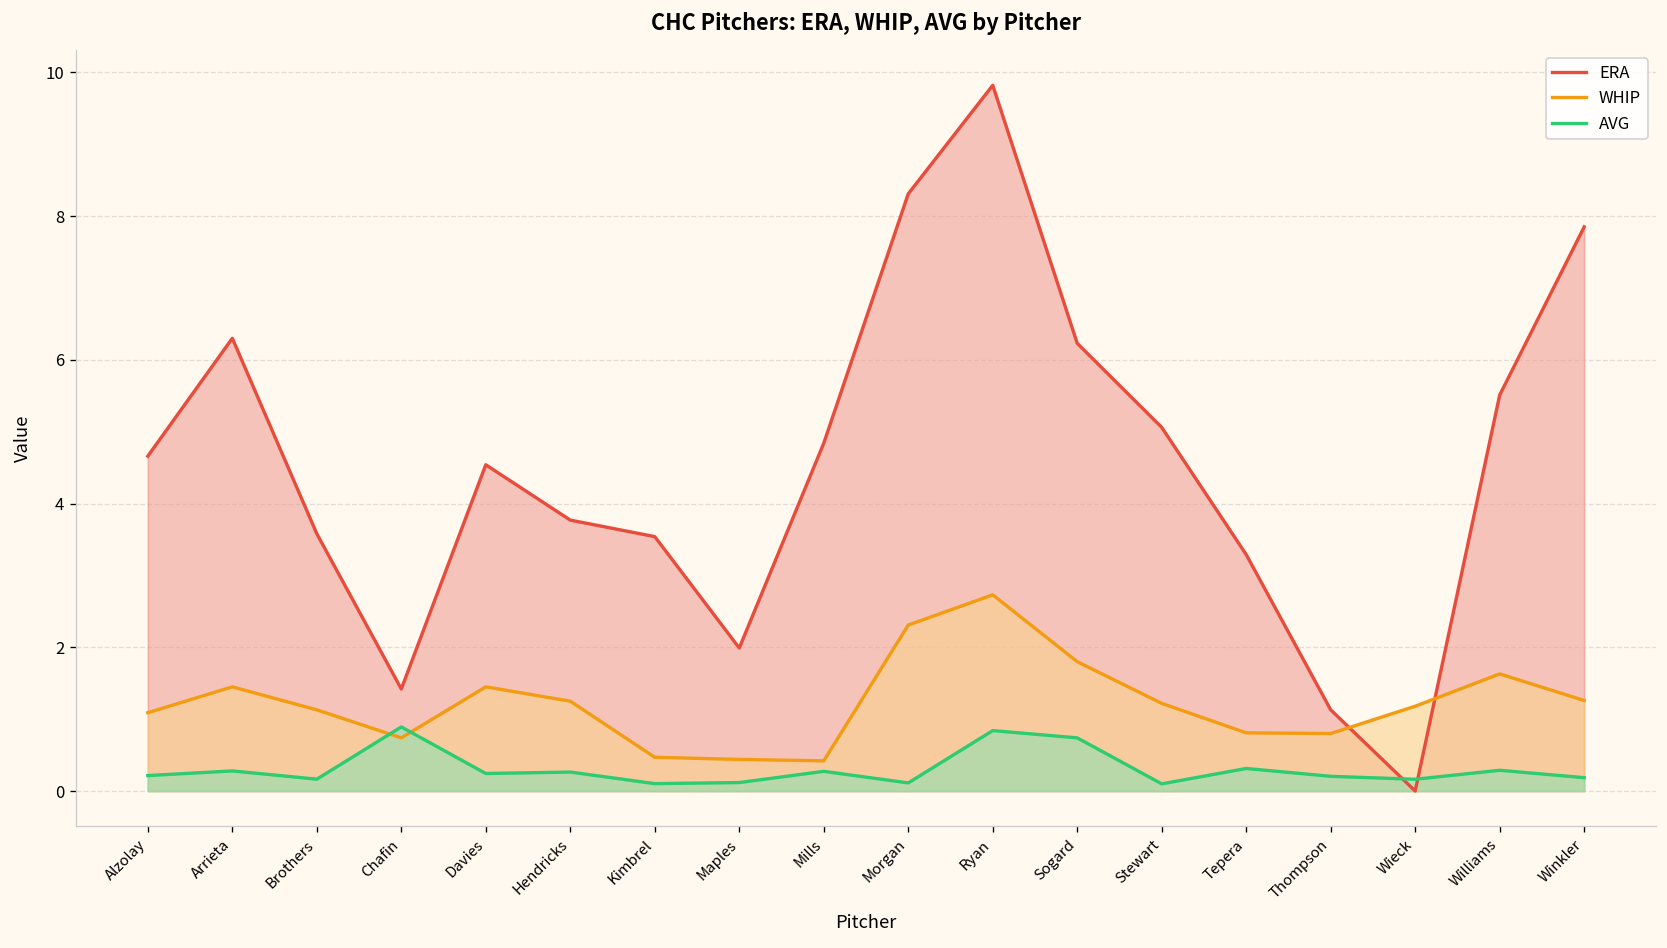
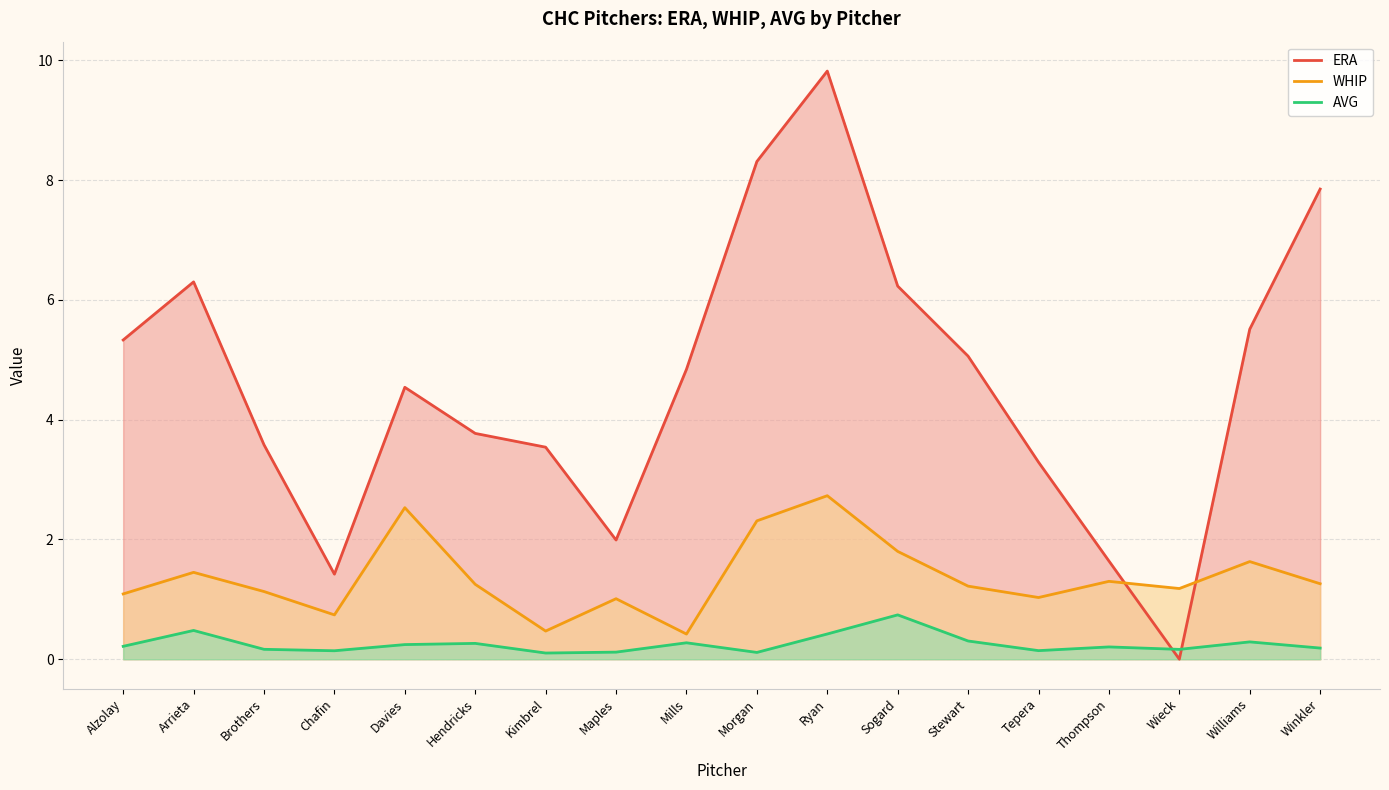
  {
    "ERA": {
-     "Alzolay": 4.7,
+     "Alzolay": 5.3,
      "Arrieta": 6.3,
      "Brothers": 3.6,
      "Chafin": 1.4,
      "Davies": 4.5,
      "Hendricks": 3.8,
      "Kimbrel": 3.5,
      "Maples": 2.0,
      "Mills": 4.8,
      "Morgan": 8.3,
      "Ryan": 9.8,
      "Sogard": 6.2,
      "Stewart": 5.1,
      "Tepera": 3.3,
-     "Thompson": 1.1,
+     "Thompson": 1.6,
      "Wieck": 0.0,
      "Williams": 5.5,
      "Winkler": 7.9
    },
    "WHIP": {
      "Alzolay": 1.1,
      "Arrieta": 1.5,
      "Brothers": 1.1,
      "Chafin": 0.7,
-     "Davies": 1.5,
+     "Davies": 2.5,
      "Hendricks": 1.3,
      "Kimbrel": 0.5,
-     "Maples": 0.4,
+     "Maples": 1.0,
      "Mills": 0.4,
      "Morgan": 2.3,
      "Ryan": 2.7,
      "Sogard": 1.8,
      "Stewart": 1.2,
-     "Tepera": 0.8,
-     "Thompson": 0.8,
+     "Tepera": 1.0,
+     "Thompson": 1.3,
      "Wieck": 1.2,
      "Williams": 1.6,
      "Winkler": 1.3
    },
    "AVG": {
      "Alzolay": 0.2,
-     "Arrieta": 0.3,
+     "Arrieta": 0.5,
      "Brothers": 0.2,
-     "Chafin": 0.9,
+     "Chafin": 0.1,
      "Davies": 0.2,
      "Hendricks": 0.3,
      "Kimbrel": 0.1,
      "Maples": 0.1,
      "Mills": 0.3,
      "Morgan": 0.1,
-     "Ryan": 0.8,
+     "Ryan": 0.4,
      "Sogard": 0.7,
-     "Stewart": 0.1,
-     "Tepera": 0.3,
+     "Stewart": 0.3,
+     "Tepera": 0.1,
      "Thompson": 0.2,
      "Wieck": 0.2,
      "Williams": 0.3,
      "Winkler": 0.2
    }
  }
